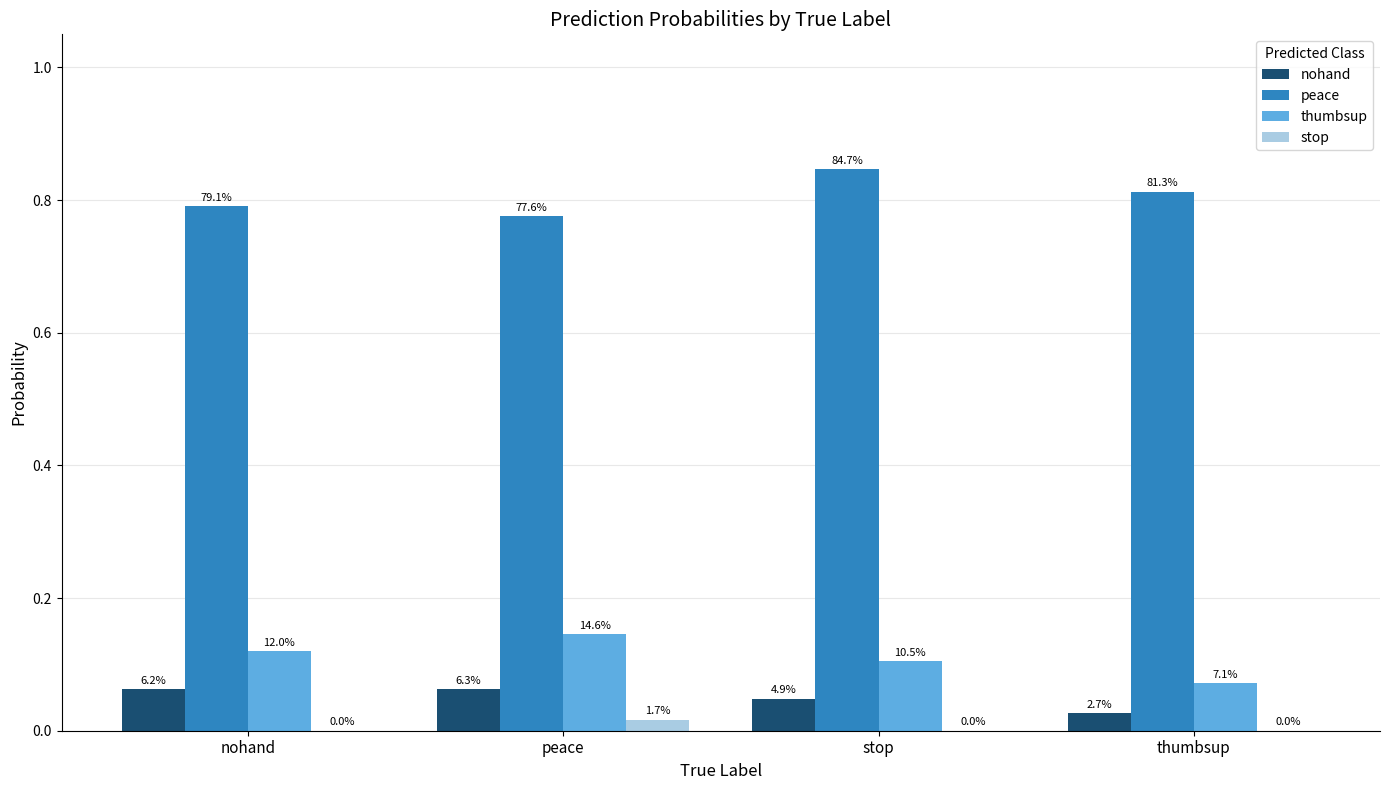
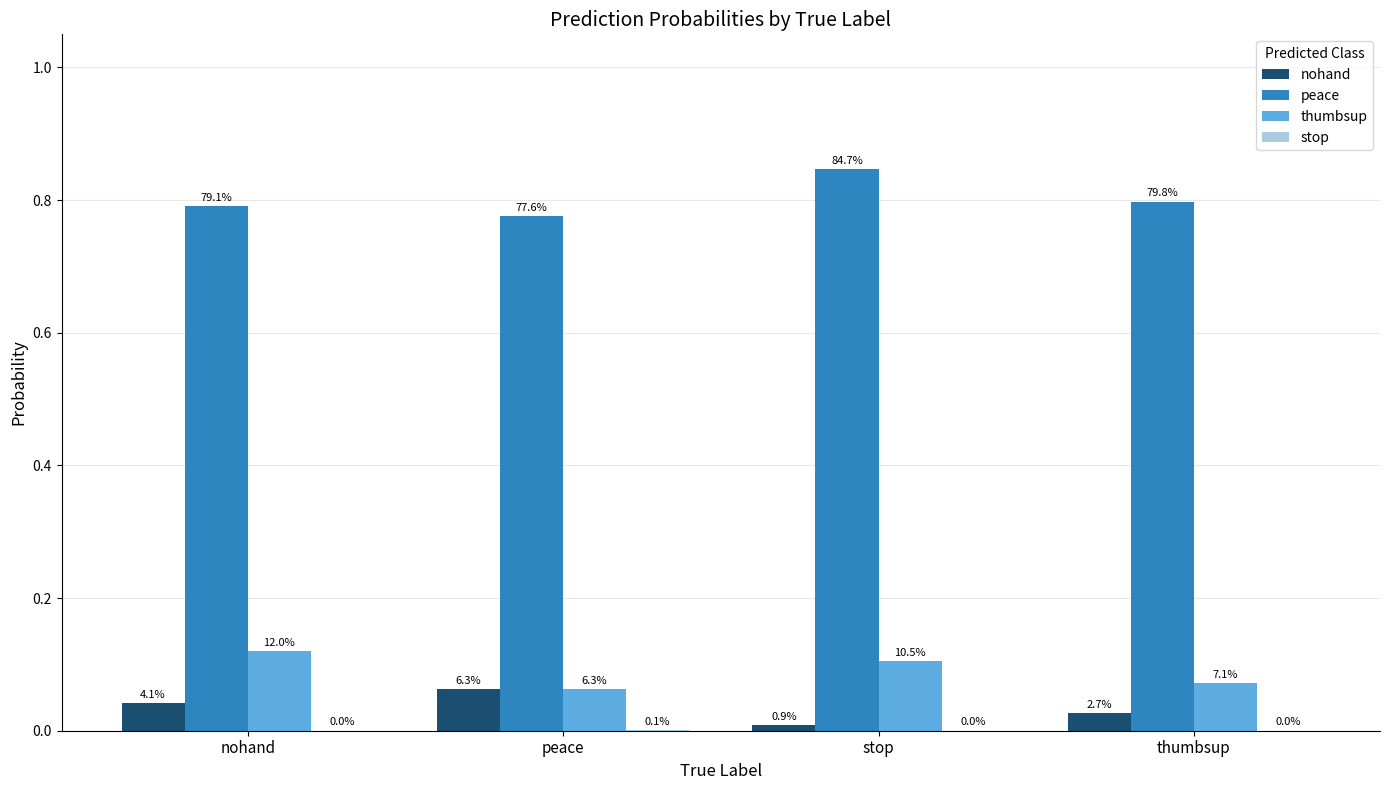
  {
    "nohand": {
-     "nohand": "6.2%",
+     "nohand": "4.1%",
      "peace": "6.3%",
-     "stop": "4.9%",
+     "stop": "0.9%",
      "thumbsup": "2.7%"
    },
    "peace": {
      "nohand": "79.1%",
      "peace": "77.6%",
      "stop": "84.7%",
-     "thumbsup": "81.3%"
+     "thumbsup": "79.8%"
    },
    "thumbsup": {
      "nohand": "12.0%",
-     "peace": "14.6%",
+     "peace": "6.3%",
      "stop": "10.5%",
      "thumbsup": "7.1%"
    },
    "stop": {
      "nohand": "0.0%",
-     "peace": "1.7%",
+     "peace": "0.1%",
      "stop": "0.0%",
      "thumbsup": "0.0%"
    }
  }
